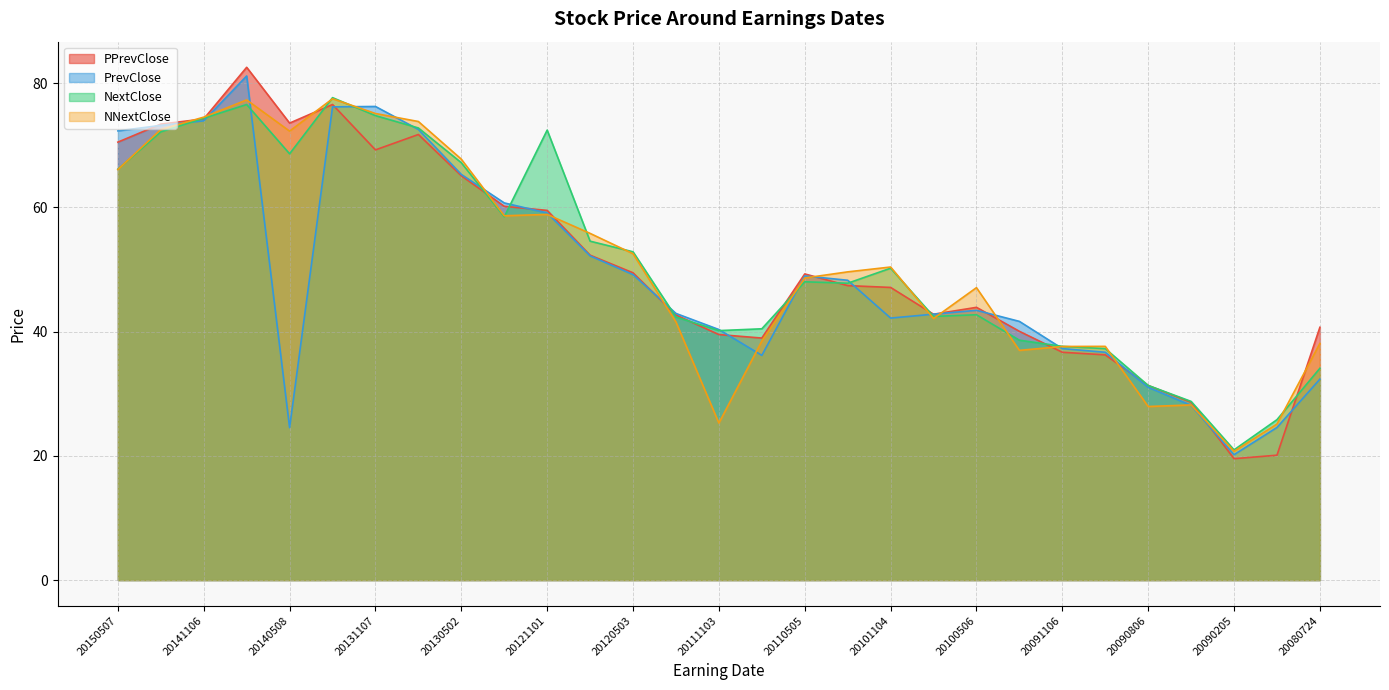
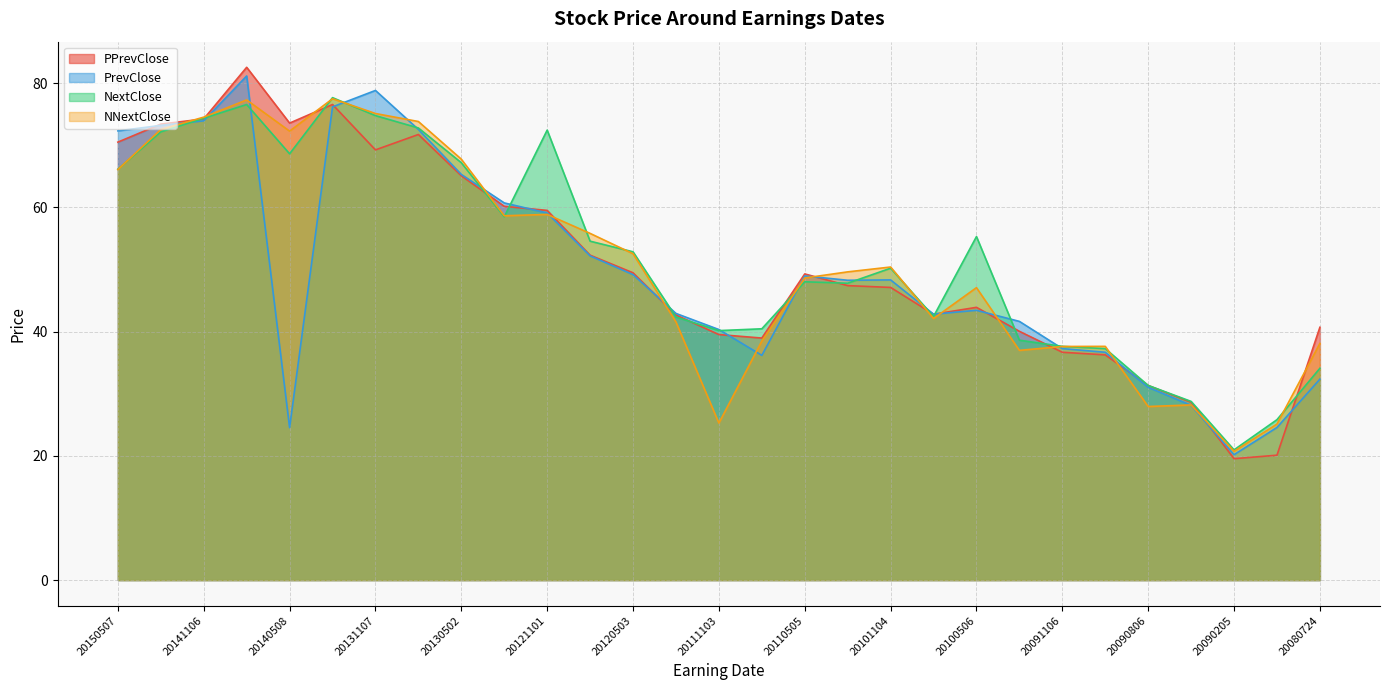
  {
    "PPrevClose": {
      "20150507": 70,
      "20140508": 74,
      "20131107": 69,
      "20121101": 60,
      "20111103": 40,
      "20101104": 47,
      "20100506": 44,
      "20091106": 37,
      "20090205": 20,
      "20080724": 41
    },
    "PrevClose": {
      "20150507": 72,
      "20140508": 25,
-     "20131107": 76,
-     "20101104": 42,
+     "20131107": 79,
+     "20101104": 48,
      "20100506": 43,
      "20090205": 20,
      "20080724": 32
    },
    "NextClose": {
      "20140508": 69,
      "20130502": 67,
      "20121101": 72,
      "20110505": 48,
-     "20100506": 43,
+     "20100506": 55,
      "20080724": 34
    },
    "NNextClose": {
      "20140508": 72,
      "20130502": 68,
      "20111103": 25,
      "20100506": 47,
      "20090806": 28,
      "20080724": 38
    }
  }
